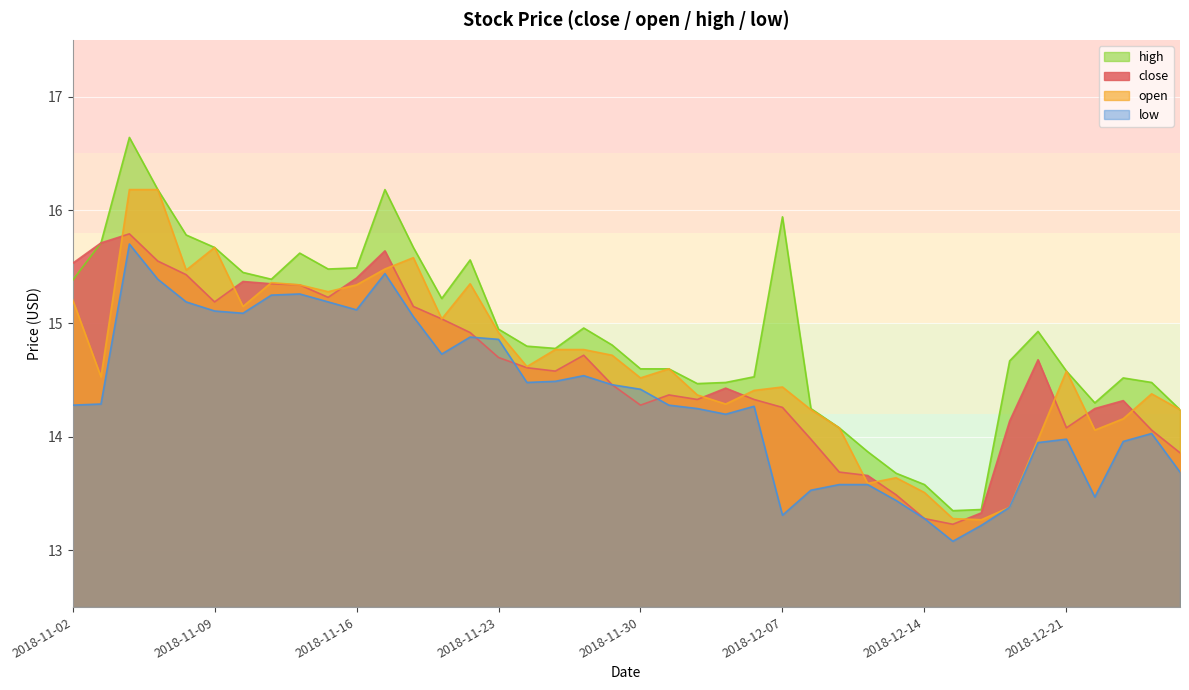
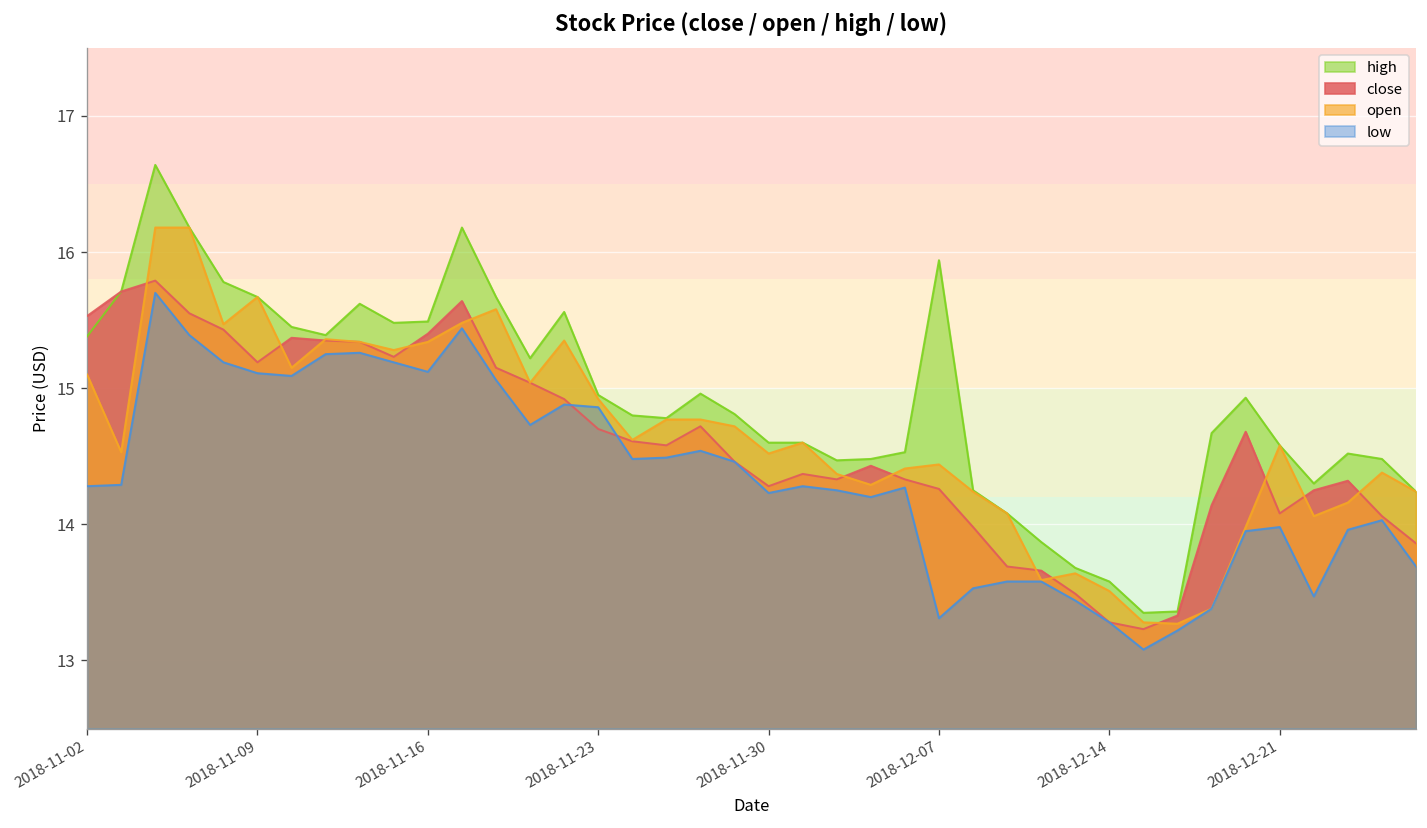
  {
    "high": {
      "2018-11-02": 15.38,
      "2018-11-16": 15.49,
      "2018-11-23": 14.95,
      "2018-11-30": 14.60,
      "2018-12-07": 15.94,
      "2018-12-14": 13.58
    },
    "close": {
      "2018-11-02": 15.53,
      "2018-11-09": 15.19,
      "2018-11-16": 15.40,
      "2018-11-23": 14.70,
      "2018-11-30": 14.28,
      "2018-12-07": 14.26,
      "2018-12-21": 14.08
    },
    "open": {
-     "2018-11-02": 15.21,
+     "2018-11-02": 15.10,
      "2018-11-16": 15.34,
      "2018-11-23": 14.92,
      "2018-11-30": 14.52,
      "2018-12-07": 14.44,
      "2018-12-14": 13.51
    },
    "low": {
      "2018-11-02": 14.28,
      "2018-11-09": 15.11,
      "2018-11-16": 15.12,
      "2018-11-23": 14.86,
-     "2018-11-30": 14.42,
+     "2018-11-30": 14.23,
      "2018-12-07": 13.31,
      "2018-12-21": 13.98
    }
  }
